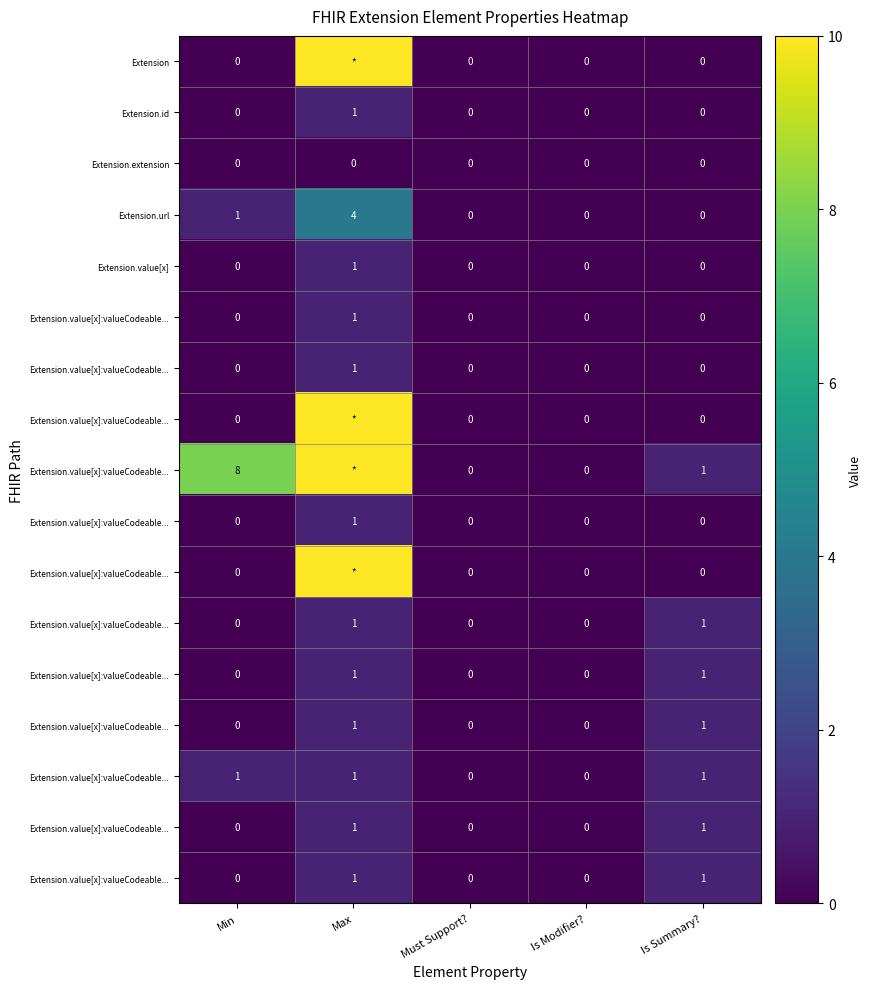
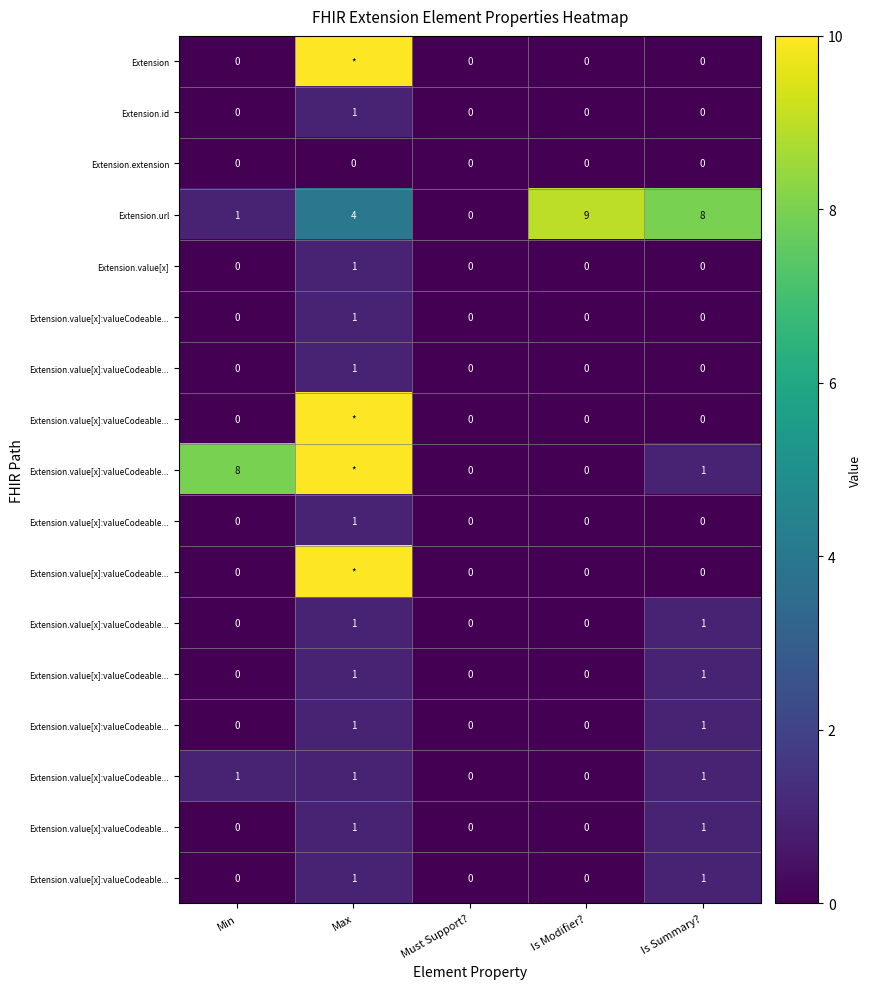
  {
    "Extension": {
      "Min": 0,
      "Must Support?": 0,
      "Is Modifier?": 0,
      "Is Summary?": 0
    },
    "Extension.id": {
      "Min": 0,
      "Max": 1,
      "Must Support?": 0,
      "Is Modifier?": 0,
      "Is Summary?": 0
    },
    "Extension.extension": {
      "Min": 0,
      "Max": 0,
      "Must Support?": 0,
      "Is Modifier?": 0,
      "Is Summary?": 0
    },
    "Extension.url": {
      "Min": 1,
      "Max": 4,
      "Must Support?": 0,
-     "Is Modifier?": 0,
-     "Is Summary?": 0
+     "Is Modifier?": 9,
+     "Is Summary?": 8
    },
    "Extension.value[x]": {
      "Min": 0,
      "Max": 1,
      "Must Support?": 0,
      "Is Modifier?": 0,
      "Is Summary?": 0
    }
  }
